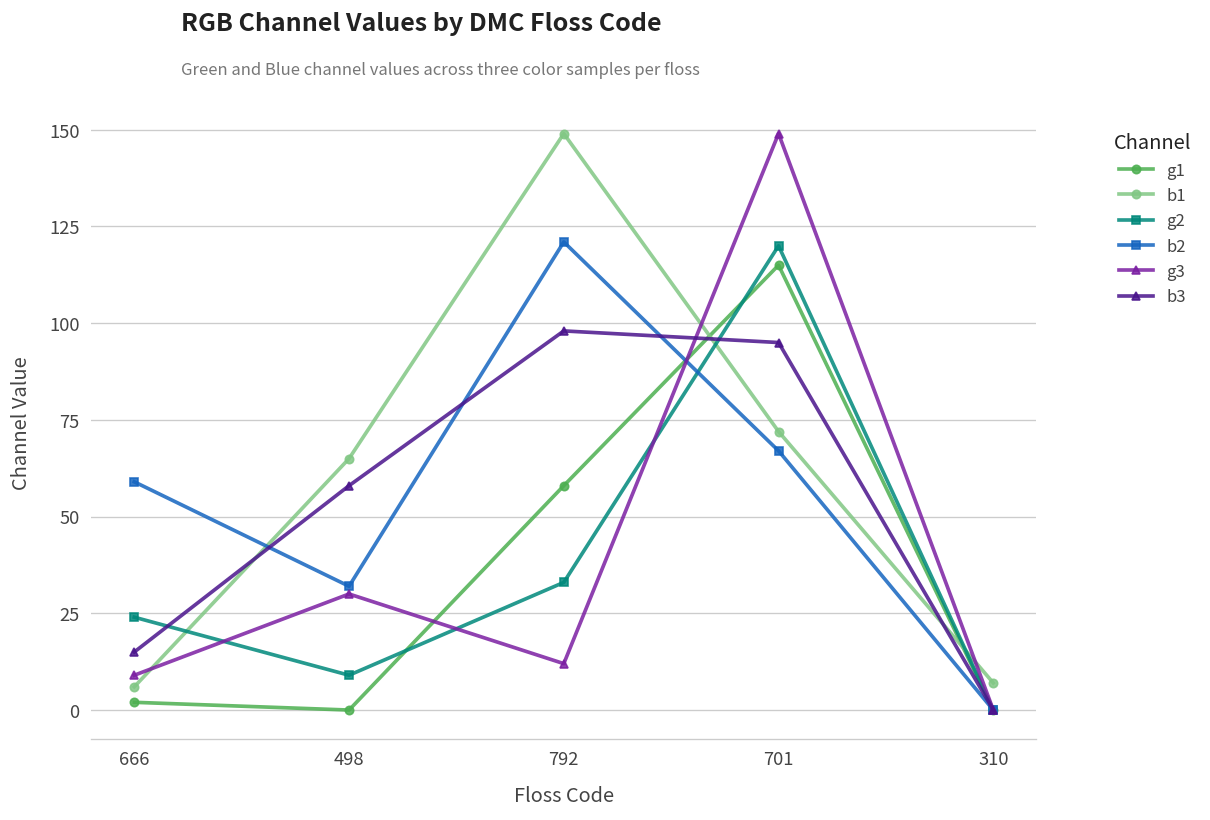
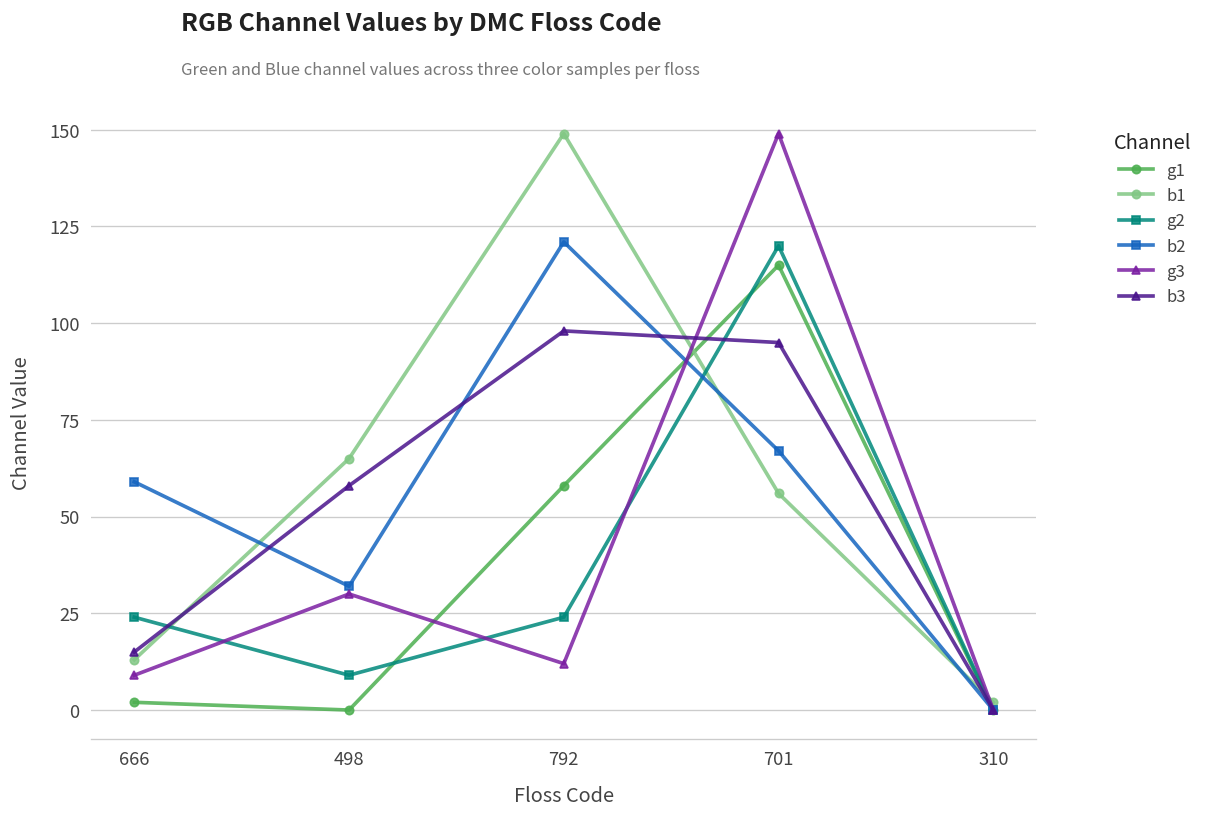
  {
    "g1": {
      "666": 2,
      "498": 0,
      "792": 58,
      "701": 115
    },
    "b1": {
-     "666": 6,
+     "666": 13,
      "498": 65,
      "792": 149,
-     "701": 72,
-     "310": 7
+     "701": 56,
+     "310": 2
    },
    "g2": {
      "666": 24,
      "498": 9,
-     "792": 33,
+     "792": 24,
      "701": 120
    },
    "b2": {
      "666": 59,
      "498": 32,
      "792": 121,
      "701": 67
    }
  }
